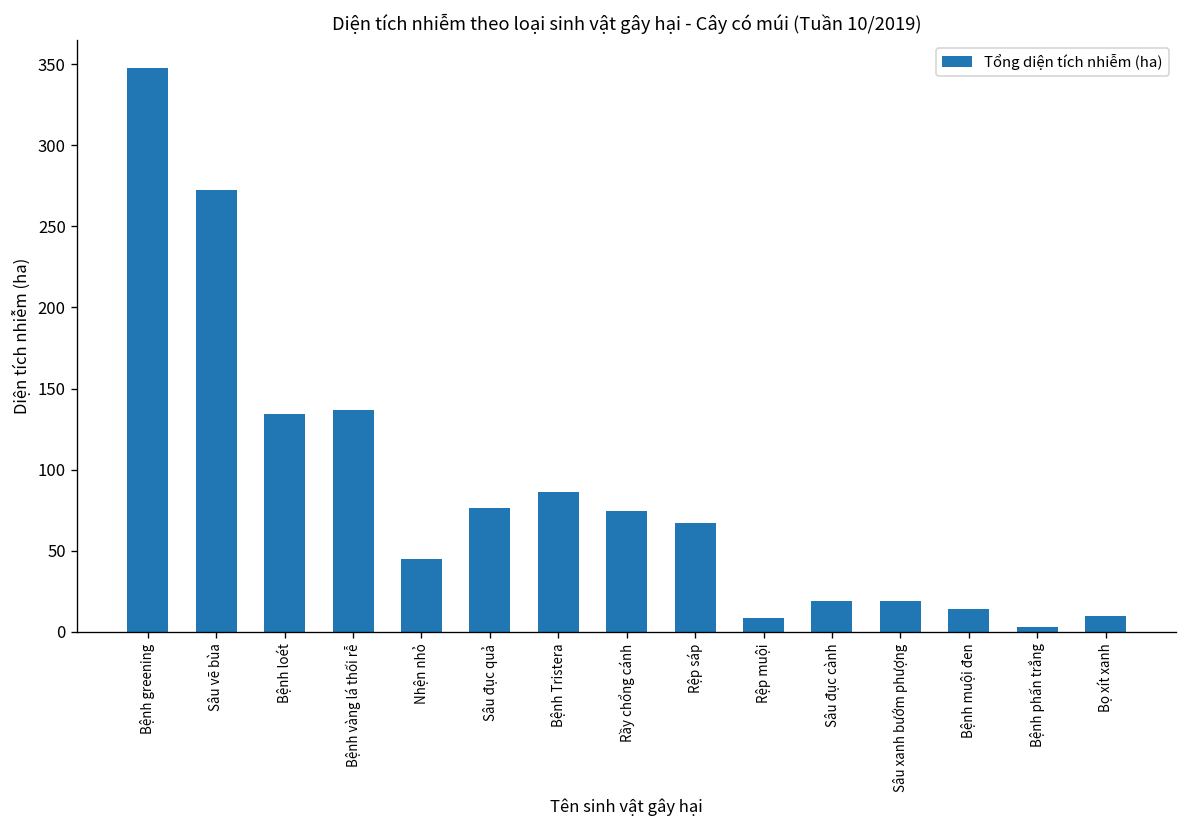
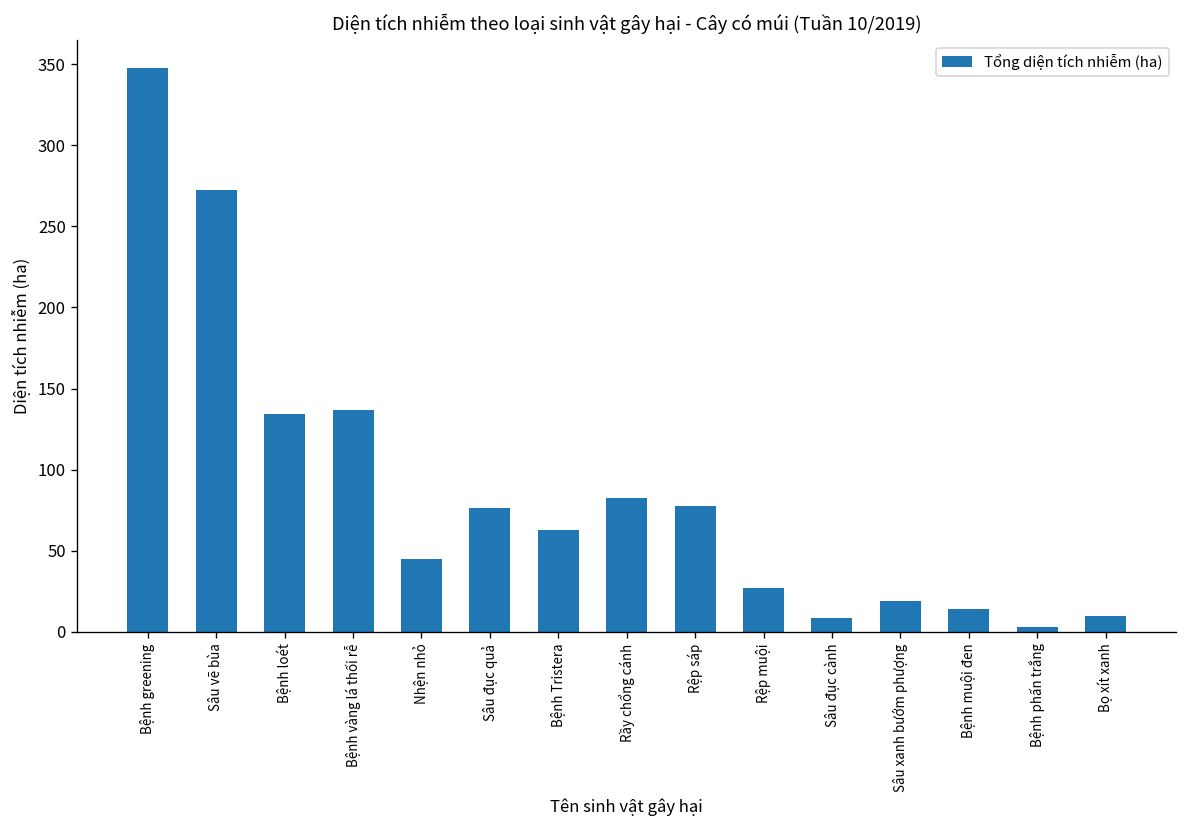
  {
    "Bệnh greening": 348,
    "Sâu vẽ bùa": 272,
    "Bệnh loét": 135,
    "Bệnh vàng lá thối rễ": 137,
    "Nhện nhỏ": 45,
    "Sâu đục quả": 76,
-   "Bệnh Tristera": 87,
-   "Rầy chổng cánh": 74,
-   "Rệp sáp": 67,
-   "Rệp muội": 9,
-   "Sâu đục cành": 19,
+   "Bệnh Tristera": 63,
+   "Rầy chổng cánh": 83,
+   "Rệp sáp": 78,
+   "Rệp muội": 27,
+   "Sâu đục cành": 9,
    "Sâu xanh bướm phượng": 19,
    "Bệnh muội đen": 14,
    "Bệnh phấn trắng": 3,
    "Bọ xít xanh": 10
  }
